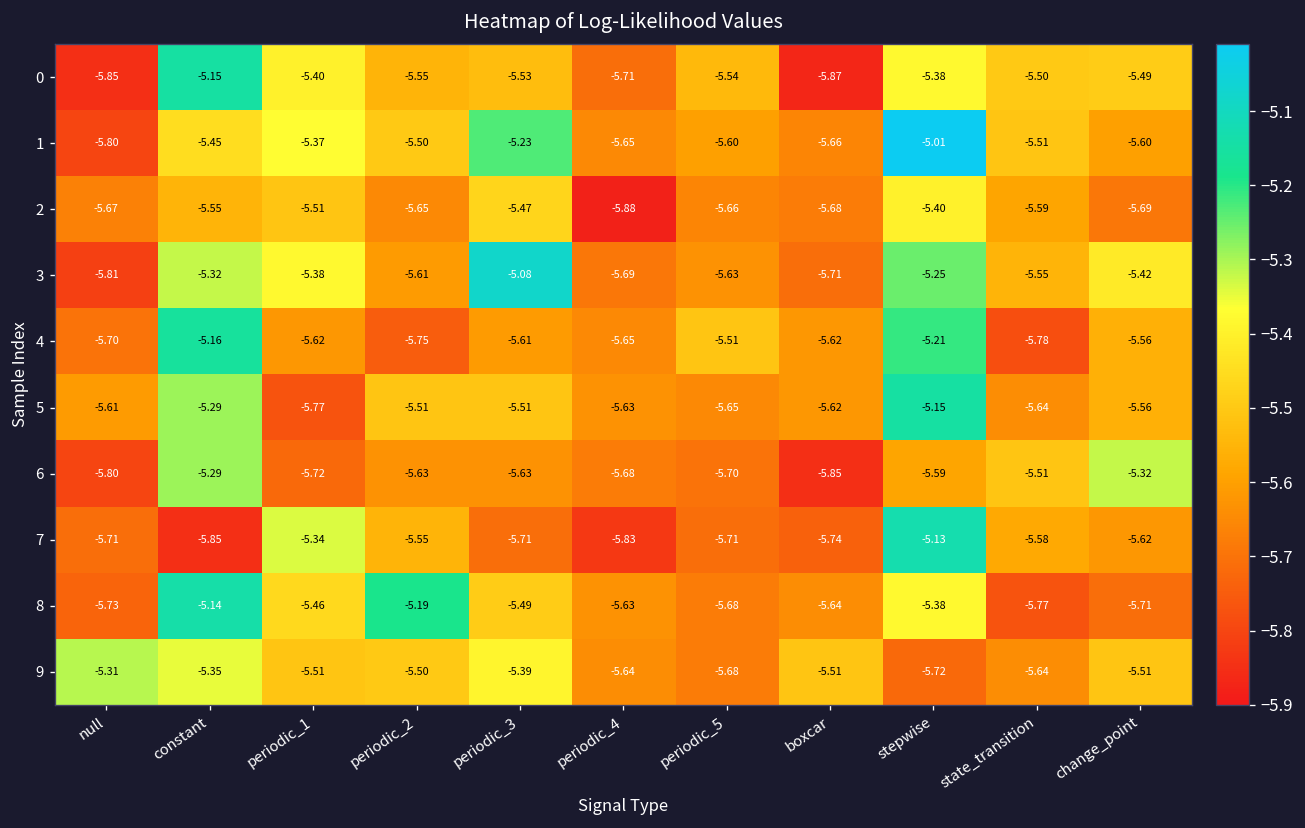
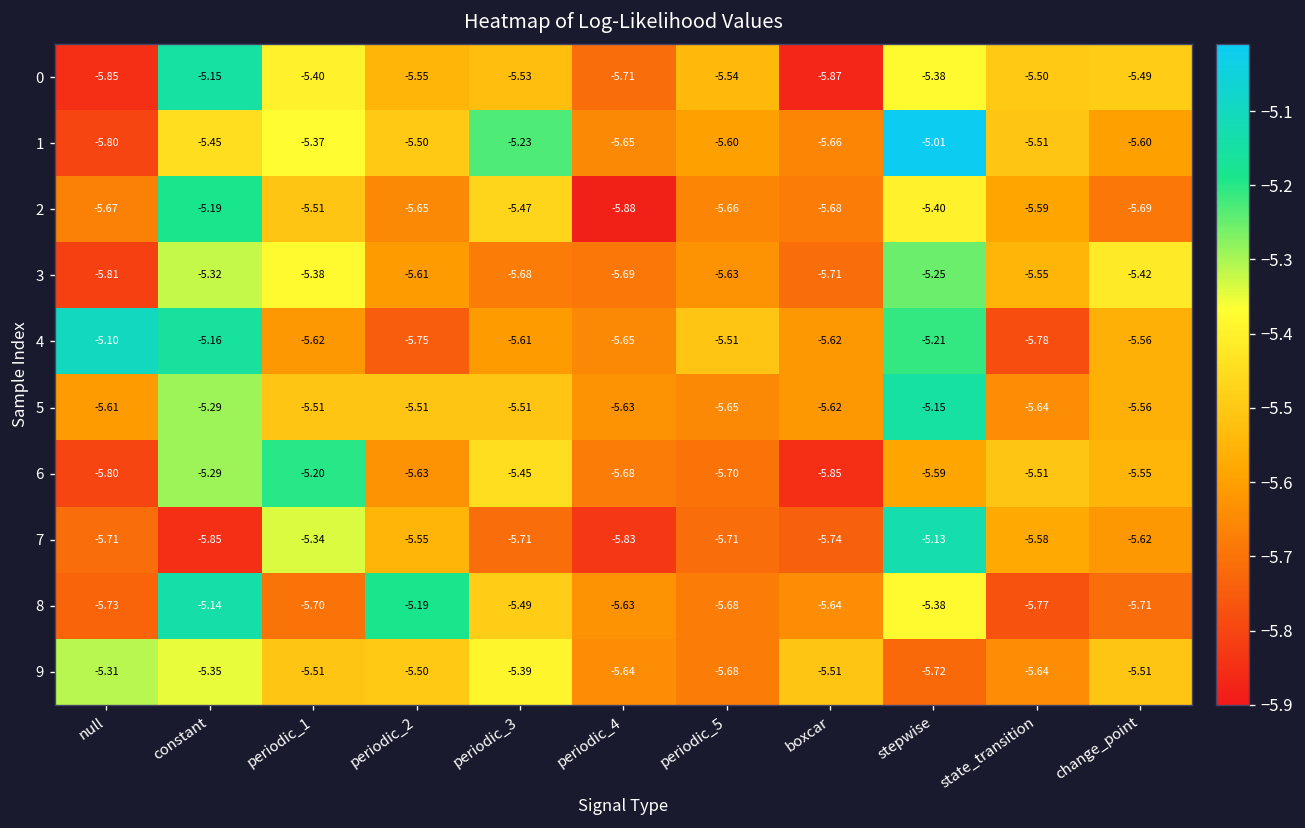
  {
    "0": {
      "null": -5.85,
      "constant": -5.15,
      "periodic_1": -5.40,
      "periodic_2": -5.55,
      "periodic_3": -5.53,
      "periodic_4": -5.71,
      "periodic_5": -5.54,
      "boxcar": -5.87,
      "stepwise": -5.38,
      "state_transition": -5.50,
      "change_point": -5.49
    },
    "1": {
      "null": -5.80,
      "constant": -5.45,
      "periodic_1": -5.37,
      "periodic_2": -5.50,
      "periodic_3": -5.23,
      "periodic_4": -5.65,
      "periodic_5": -5.60,
      "boxcar": -5.66,
      "stepwise": -5.01,
      "state_transition": -5.51,
      "change_point": -5.60
    },
    "2": {
      "null": -5.67,
-     "constant": -5.55,
+     "constant": -5.19,
      "periodic_1": -5.51,
      "periodic_2": -5.65,
      "periodic_3": -5.47,
      "periodic_4": -5.88,
      "periodic_5": -5.66,
      "boxcar": -5.68,
      "stepwise": -5.40,
      "state_transition": -5.59,
      "change_point": -5.69
    },
    "3": {
      "null": -5.81,
      "constant": -5.32,
      "periodic_1": -5.38,
      "periodic_2": -5.61,
-     "periodic_3": -5.08,
+     "periodic_3": -5.68,
      "periodic_4": -5.69,
      "periodic_5": -5.63,
      "boxcar": -5.71,
      "stepwise": -5.25,
      "state_transition": -5.55,
      "change_point": -5.42
    },
    "4": {
-     "null": -5.70,
+     "null": -5.10,
      "constant": -5.16,
      "periodic_1": -5.62,
      "periodic_2": -5.75,
      "periodic_3": -5.61,
      "periodic_4": -5.65,
      "periodic_5": -5.51,
      "boxcar": -5.62,
      "stepwise": -5.21,
      "state_transition": -5.78,
      "change_point": -5.56
    },
    "5": {
      "null": -5.61,
      "constant": -5.29,
-     "periodic_1": -5.77,
+     "periodic_1": -5.51,
      "periodic_2": -5.51,
      "periodic_3": -5.51,
      "periodic_4": -5.63,
      "periodic_5": -5.65,
      "boxcar": -5.62,
      "stepwise": -5.15,
      "state_transition": -5.64,
      "change_point": -5.56
    },
    "6": {
      "null": -5.80,
      "constant": -5.29,
-     "periodic_1": -5.72,
+     "periodic_1": -5.20,
      "periodic_2": -5.63,
-     "periodic_3": -5.63,
+     "periodic_3": -5.45,
      "periodic_4": -5.68,
      "periodic_5": -5.70,
      "boxcar": -5.85,
      "stepwise": -5.59,
      "state_transition": -5.51,
-     "change_point": -5.32
+     "change_point": -5.55
    },
    "7": {
      "null": -5.71,
      "constant": -5.85,
      "periodic_1": -5.34,
      "periodic_2": -5.55,
      "periodic_3": -5.71,
      "periodic_4": -5.83,
      "periodic_5": -5.71,
      "boxcar": -5.74,
      "stepwise": -5.13,
      "state_transition": -5.58,
      "change_point": -5.62
    },
    "8": {
      "null": -5.73,
      "constant": -5.14,
-     "periodic_1": -5.46,
+     "periodic_1": -5.70,
      "periodic_2": -5.19,
      "periodic_3": -5.49,
      "periodic_4": -5.63,
      "periodic_5": -5.68,
      "boxcar": -5.64,
      "stepwise": -5.38,
      "state_transition": -5.77,
      "change_point": -5.71
    },
    "9": {
      "null": -5.31,
      "constant": -5.35,
      "periodic_1": -5.51,
      "periodic_2": -5.50,
      "periodic_3": -5.39,
      "periodic_4": -5.64,
      "periodic_5": -5.68,
      "boxcar": -5.51,
      "stepwise": -5.72,
      "state_transition": -5.64,
      "change_point": -5.51
    }
  }
